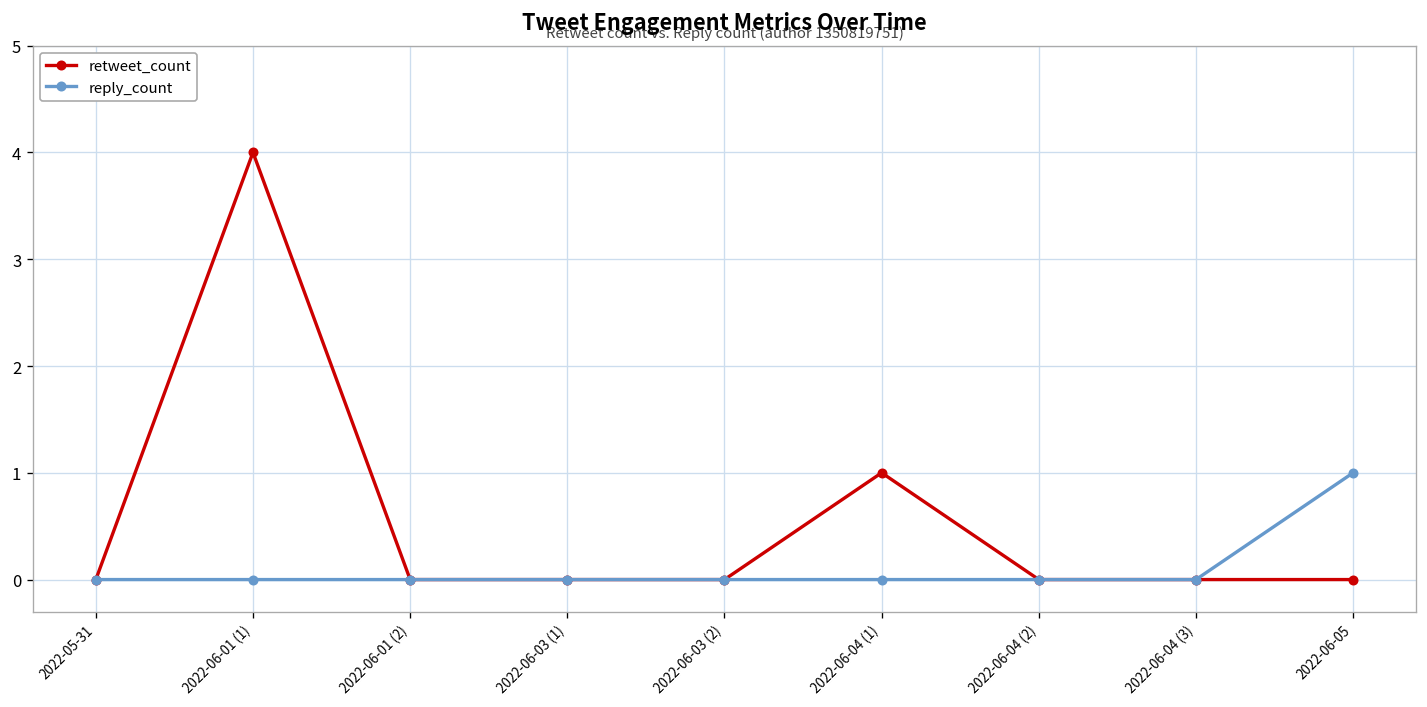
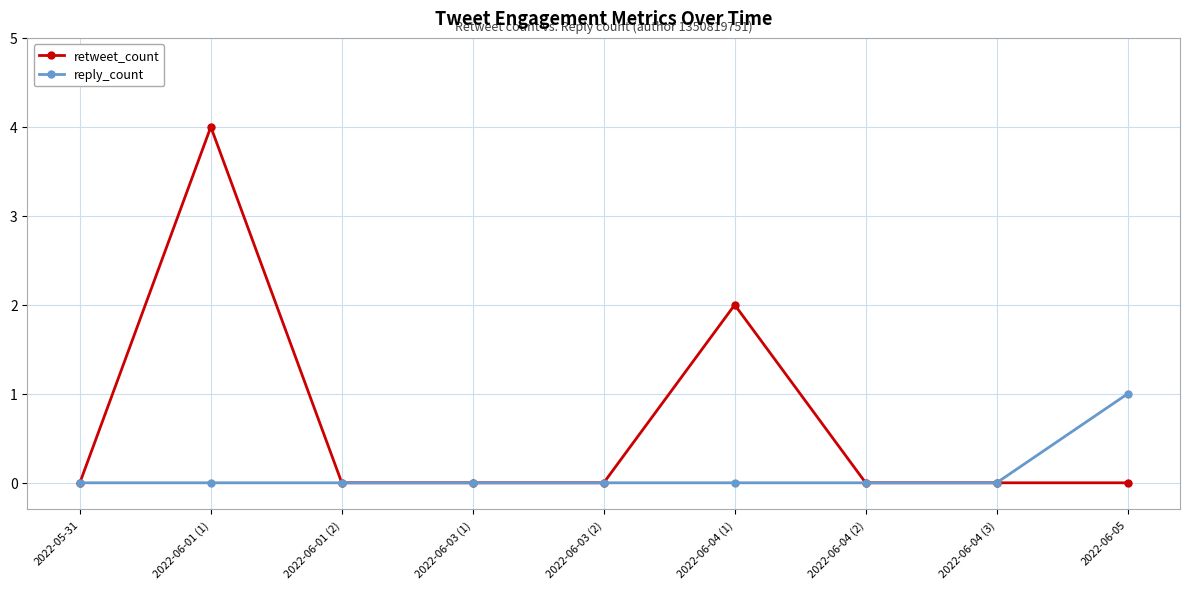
  {
    "retweet_count": {
      "2022-06-01 (1)": 4,
-     "2022-06-04 (1)": 1,
+     "2022-06-04 (1)": 2,
      "2022-06-05": 0
    },
    "reply_count": {
      "2022-06-01 (1)": 0,
      "2022-06-04 (1)": 0,
      "2022-06-05": 1
    }
  }
